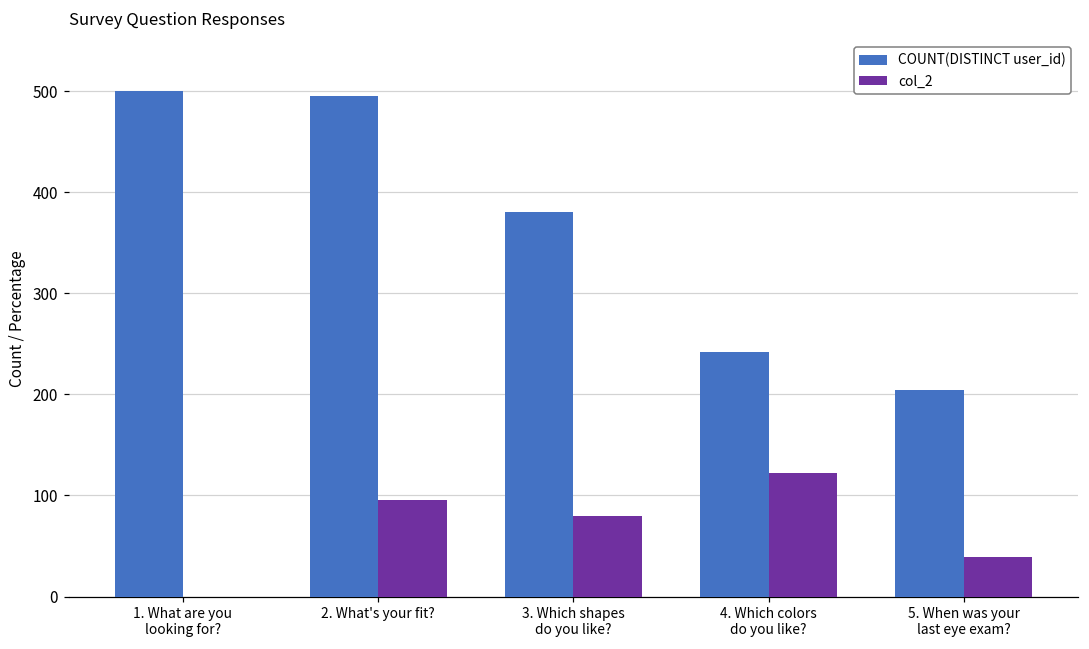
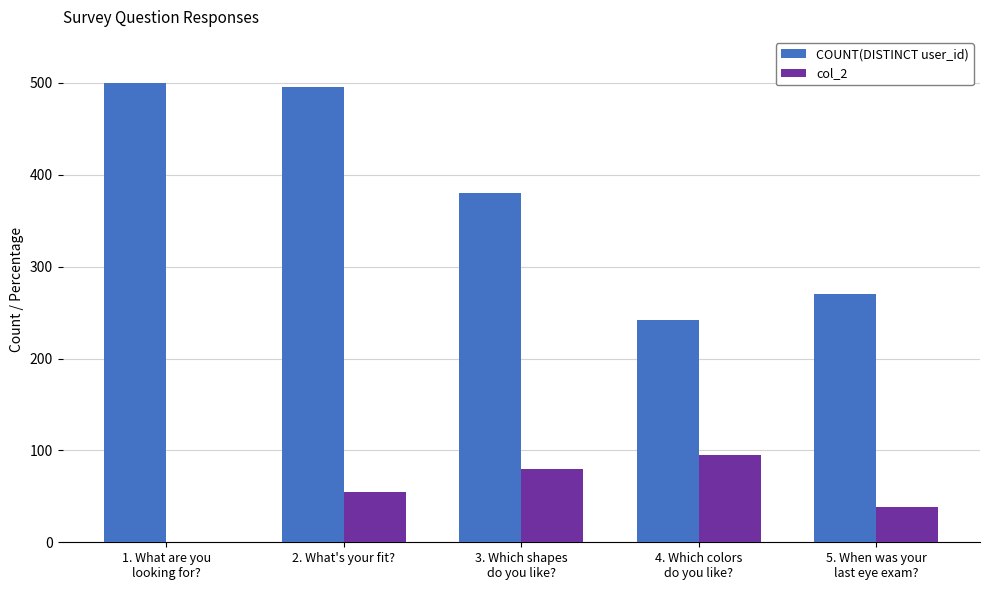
  {
    "COUNT(DISTINCT user_id)": {
      "1. What are you looking for?": 500,
      "2. What's your fit?": 500,
      "3. Which shapes do you like?": 380,
      "4. Which colors do you like?": 240,
-     "5. When was your last eye exam?": 200
+     "5. When was your last eye exam?": 270
    },
    "col_2": {
      "1. What are you looking for?": 0,
-     "2. What's your fit?": 100,
+     "2. What's your fit?": 60,
      "3. Which shapes do you like?": 80,
-     "4. Which colors do you like?": 120,
+     "4. Which colors do you like?": 100,
      "5. When was your last eye exam?": 40
    }
  }
